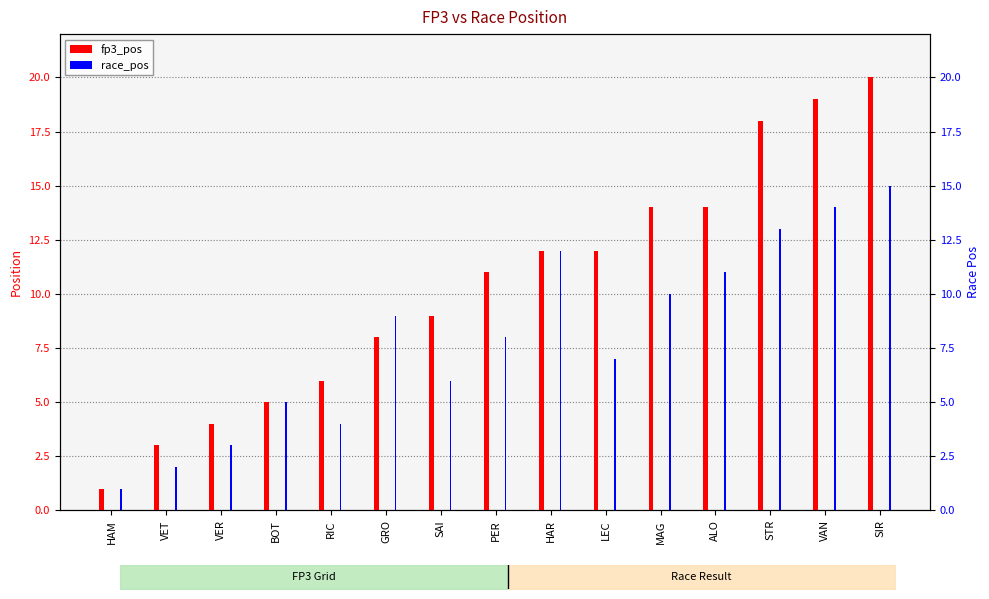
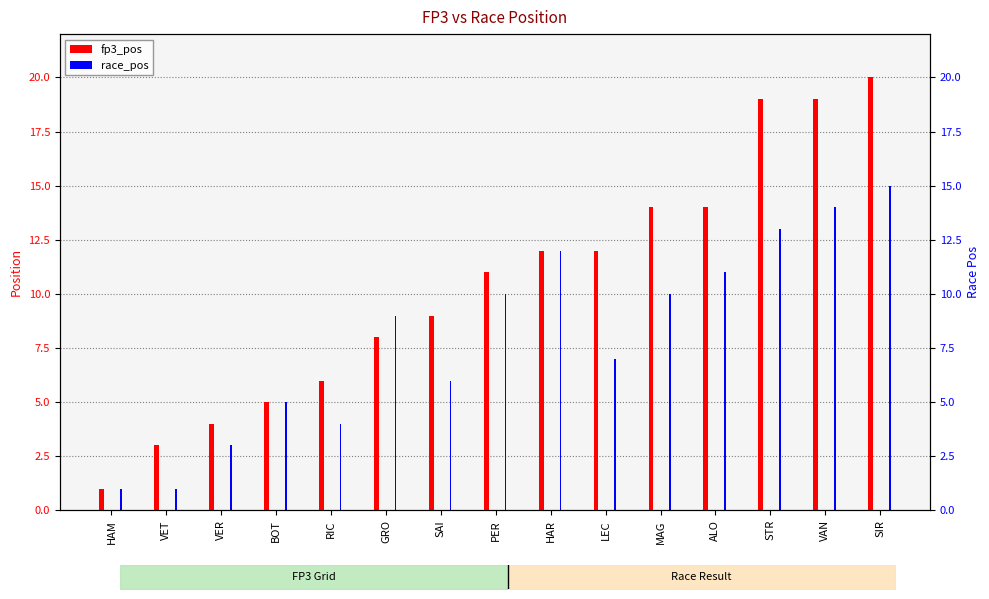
  {
    "fp3_pos": {
      "HAM": 1,
      "VET": 3,
      "VER": 4,
      "BOT": 5,
      "RIC": 6,
      "GRO": 8,
      "SAI": 9,
      "PER": 11,
      "HAR": 12,
      "LEC": 12,
      "MAG": 14,
      "ALO": 14,
-     "STR": 18,
+     "STR": 19,
      "VAN": 19,
      "SIR": 20
    },
    "race_pos": {
      "HAM": 1,
-     "VET": 2,
+     "VET": 1,
      "VER": 3,
      "BOT": 5,
      "RIC": 4,
      "GRO": 9,
      "SAI": 6,
-     "PER": 8,
+     "PER": 10,
      "HAR": 12,
      "LEC": 7,
      "MAG": 10,
      "ALO": 11,
      "STR": 13,
      "VAN": 14,
      "SIR": 15
    }
  }
